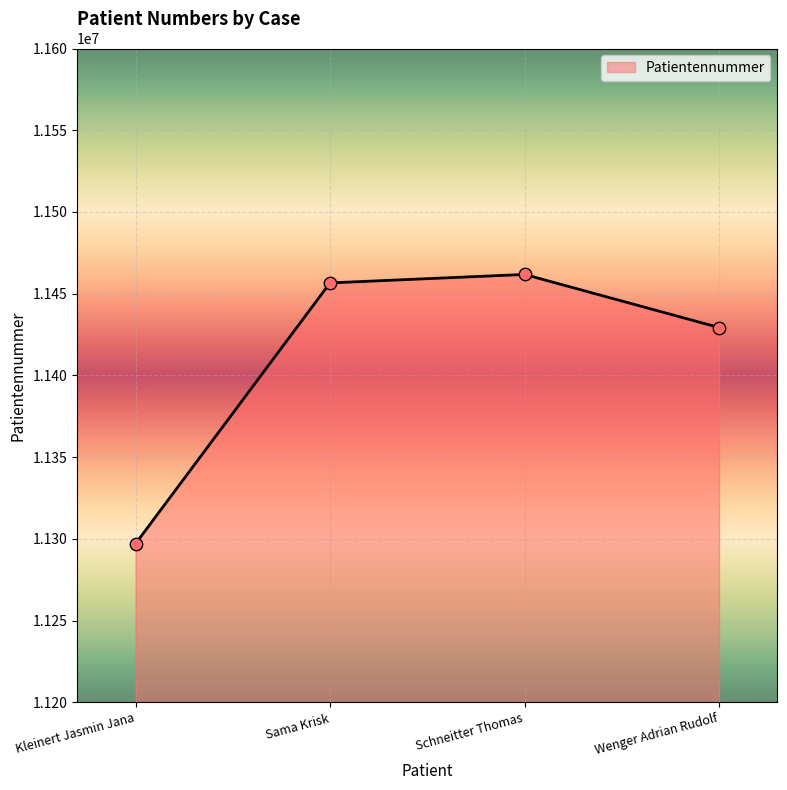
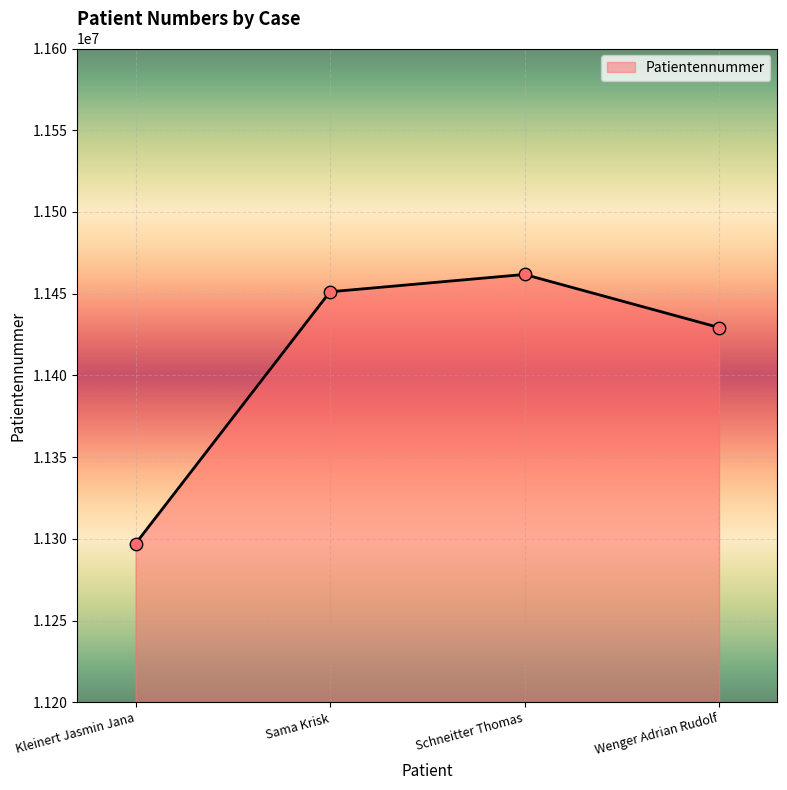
  {
    "Kleinert Jasmin Jana": 11297000,
-   "Sama Krisk": 11457000,
+   "Sama Krisk": 11451000,
    "Schneitter Thomas": 11462000,
    "Wenger Adrian Rudolf": 11429000
  }
